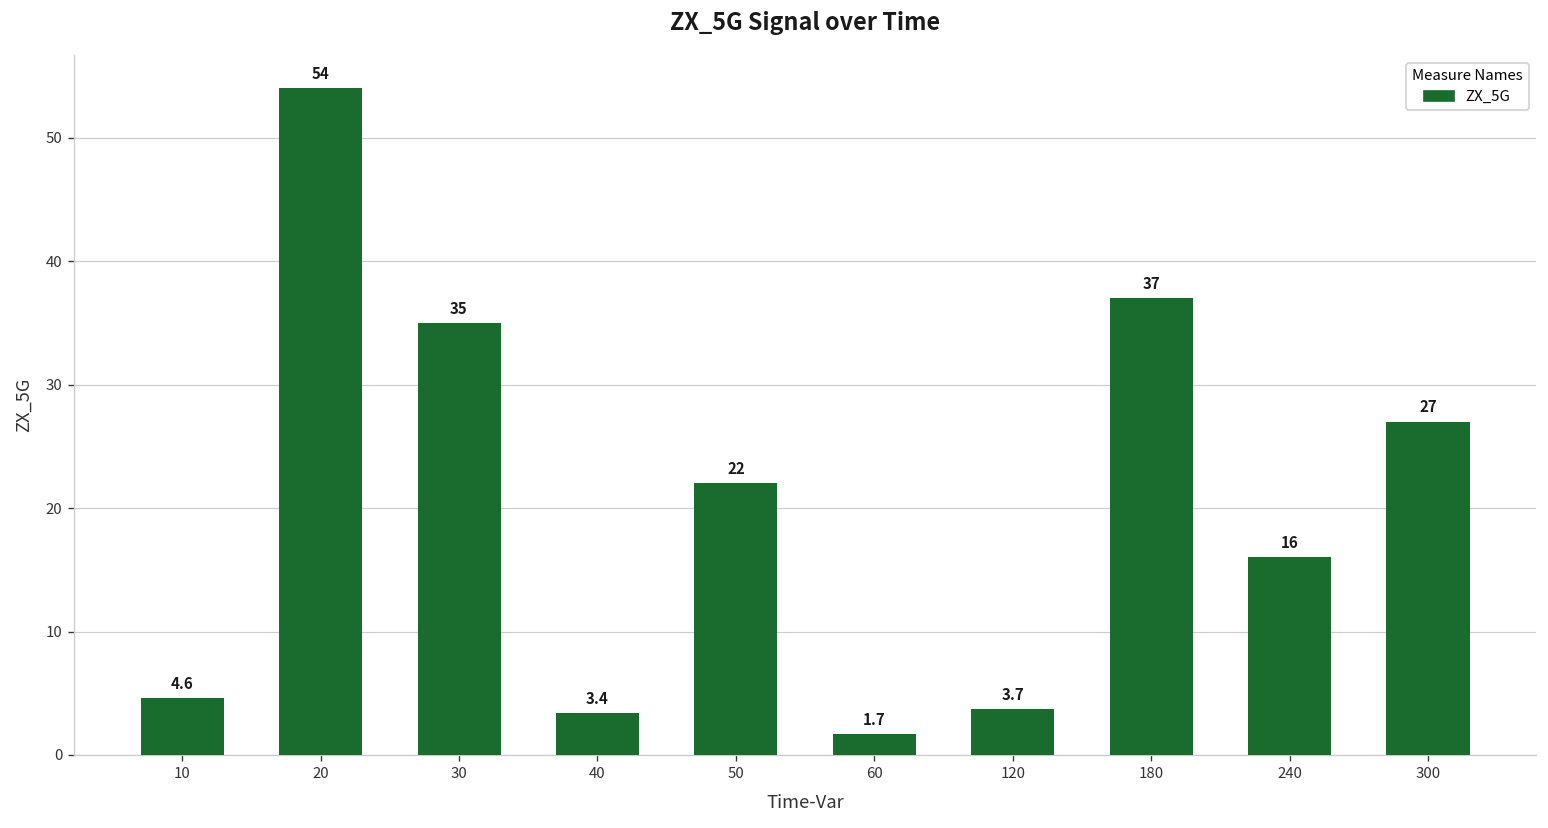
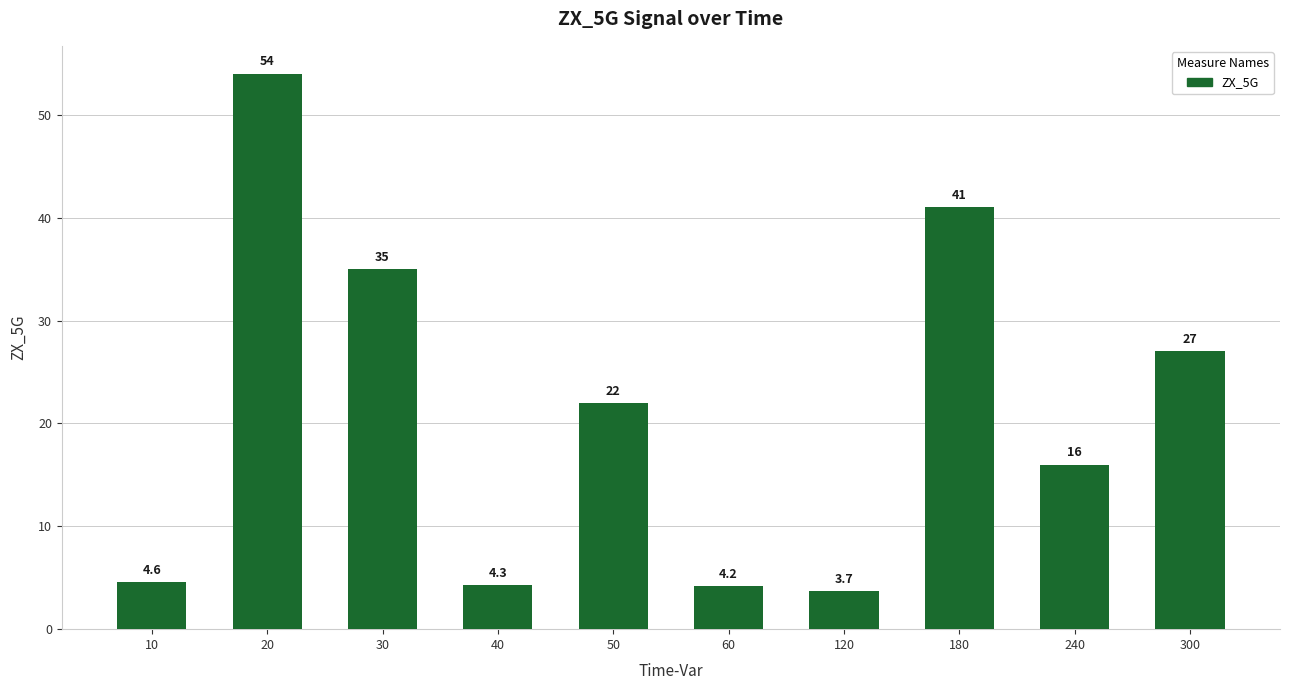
  {
    "10": 4.6,
    "20": 54,
    "30": 35,
-   "40": 3.4,
+   "40": 4.3,
    "50": 22,
-   "60": 1.7,
+   "60": 4.2,
    "120": 3.7,
-   "180": 37,
+   "180": 41,
    "240": 16,
    "300": 27
  }
